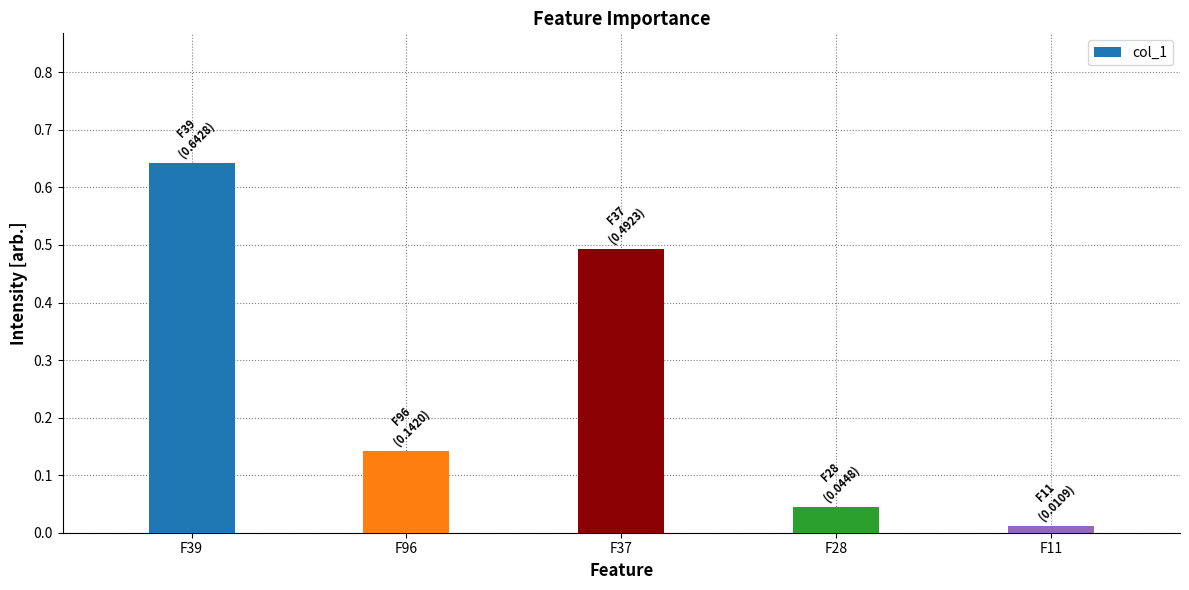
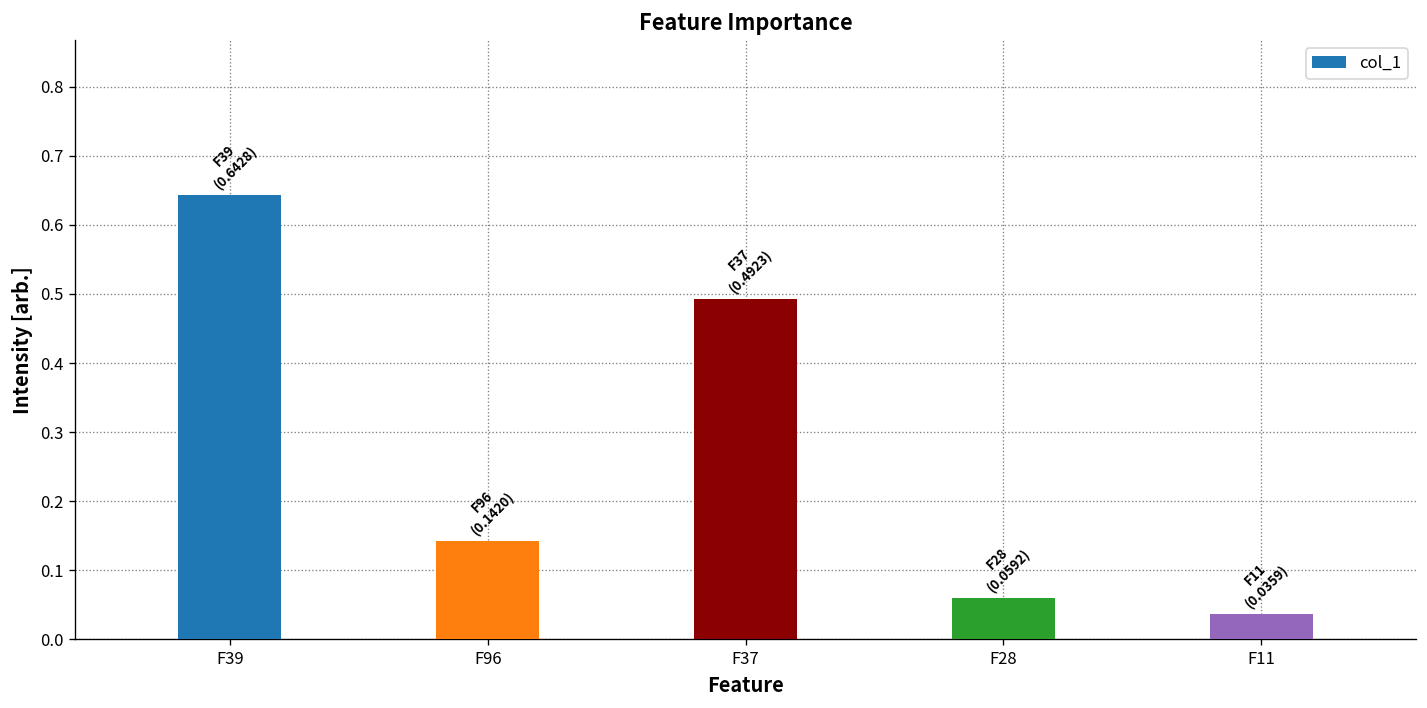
  {
    "F39": "(0.6428)",
    "F96": "(0.1420)",
    "F37": "(0.4923)",
-   "F28": "(0.0448)",
-   "F11": "(0.0109)"
+   "F28": "(0.0592)",
+   "F11": "(0.0359)"
  }
